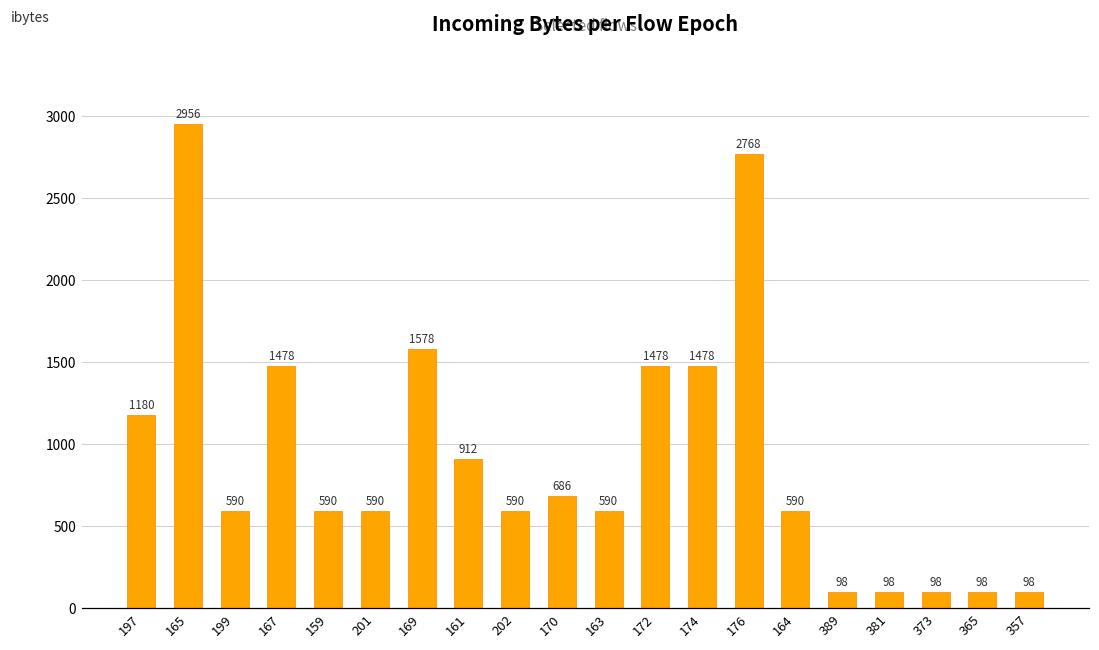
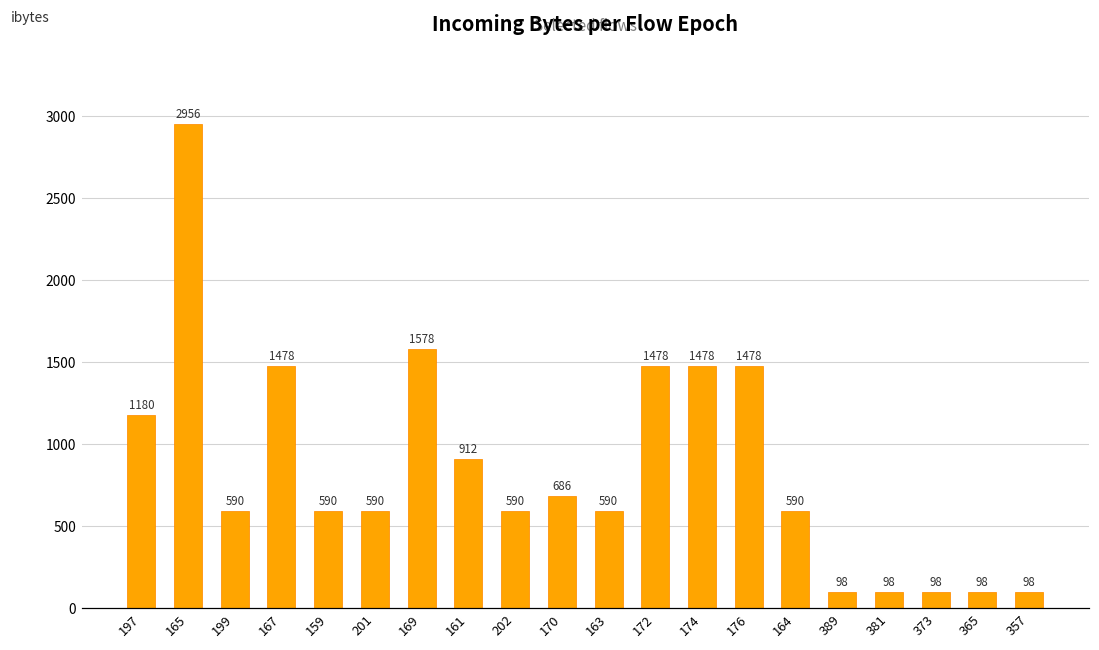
  {
    "197": 1180,
    "165": 2956,
    "199": 590,
    "167": 1478,
    "159": 590,
    "201": 590,
    "169": 1578,
    "161": 912,
    "202": 590,
    "170": 686,
    "163": 590,
    "172": 1478,
    "174": 1478,
-   "176": 2768,
+   "176": 1478,
    "164": 590,
    "389": 98,
    "381": 98,
    "373": 98,
    "365": 98,
    "357": 98
  }
